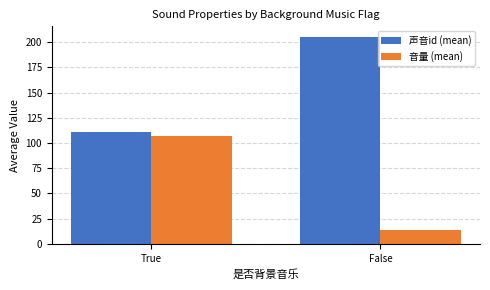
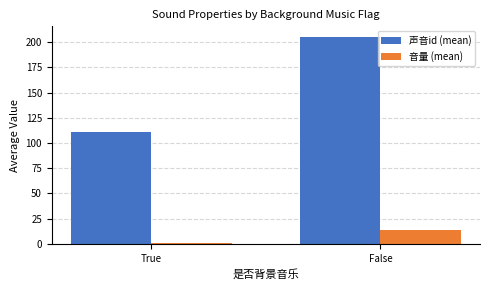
  {
    "声音id (mean)": {
      "True": 111,
      "False": 206
    },
    "音量 (mean)": {
-     "True": 107,
+     "True": 1,
      "False": 14
    }
  }
